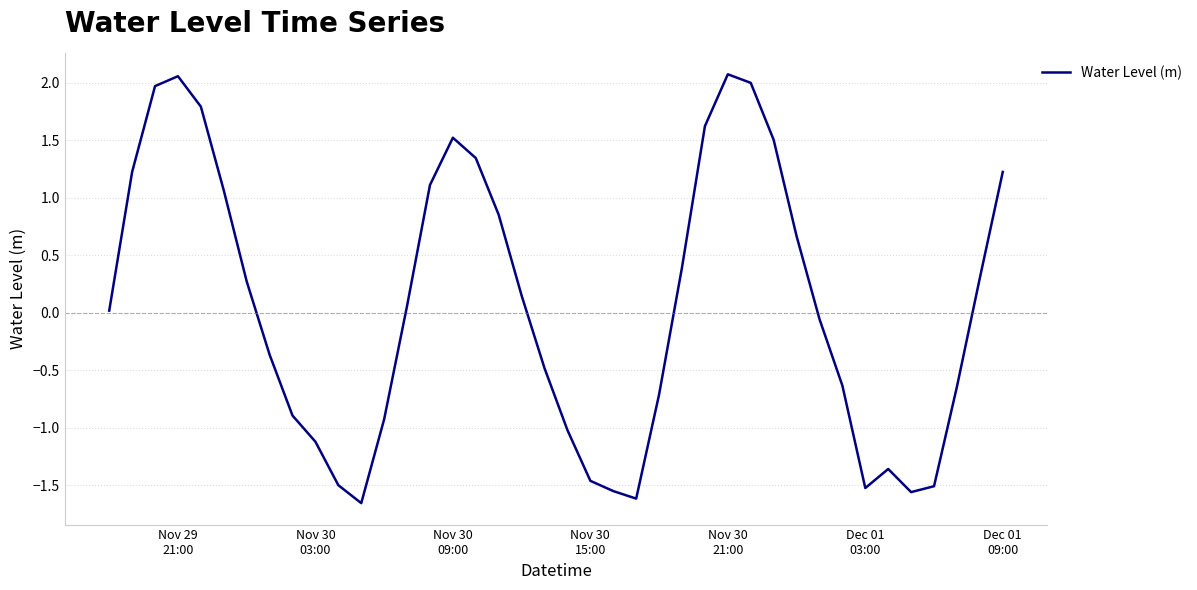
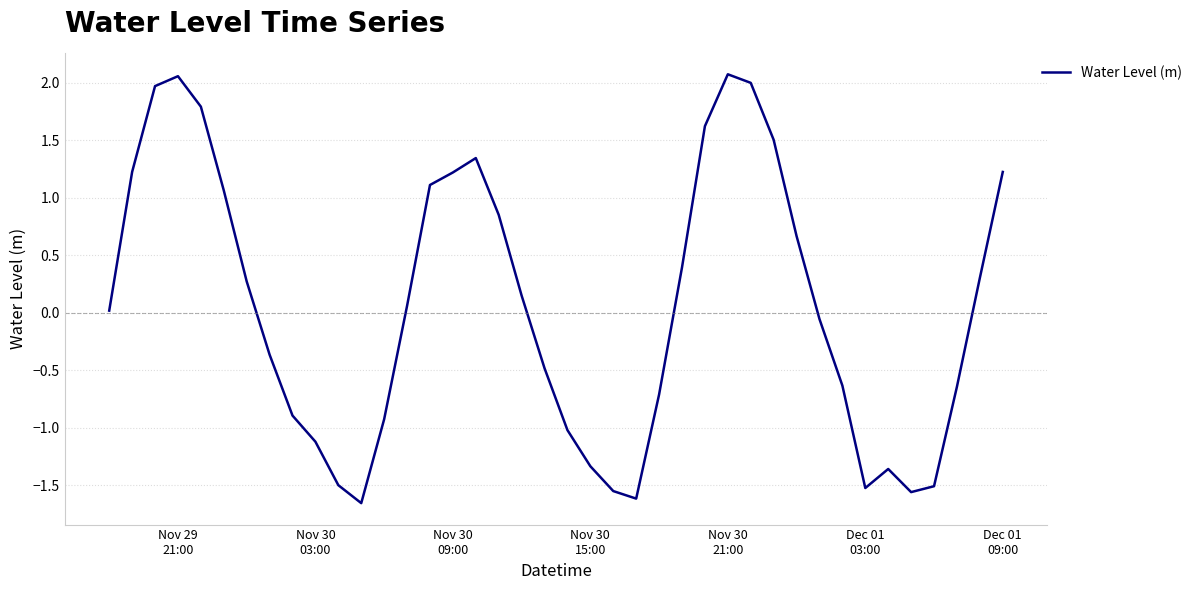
  {
    "Nov 29 21:00": 2.06,
    "Nov 30 03:00": -1.12,
-   "Nov 30 09:00": 1.52,
-   "Nov 30 15:00": -1.46,
+   "Nov 30 09:00": 1.22,
+   "Nov 30 15:00": -1.34,
    "Nov 30 21:00": 2.08,
    "Dec 01 03:00": -1.53,
    "Dec 01 09:00": 1.23
  }
